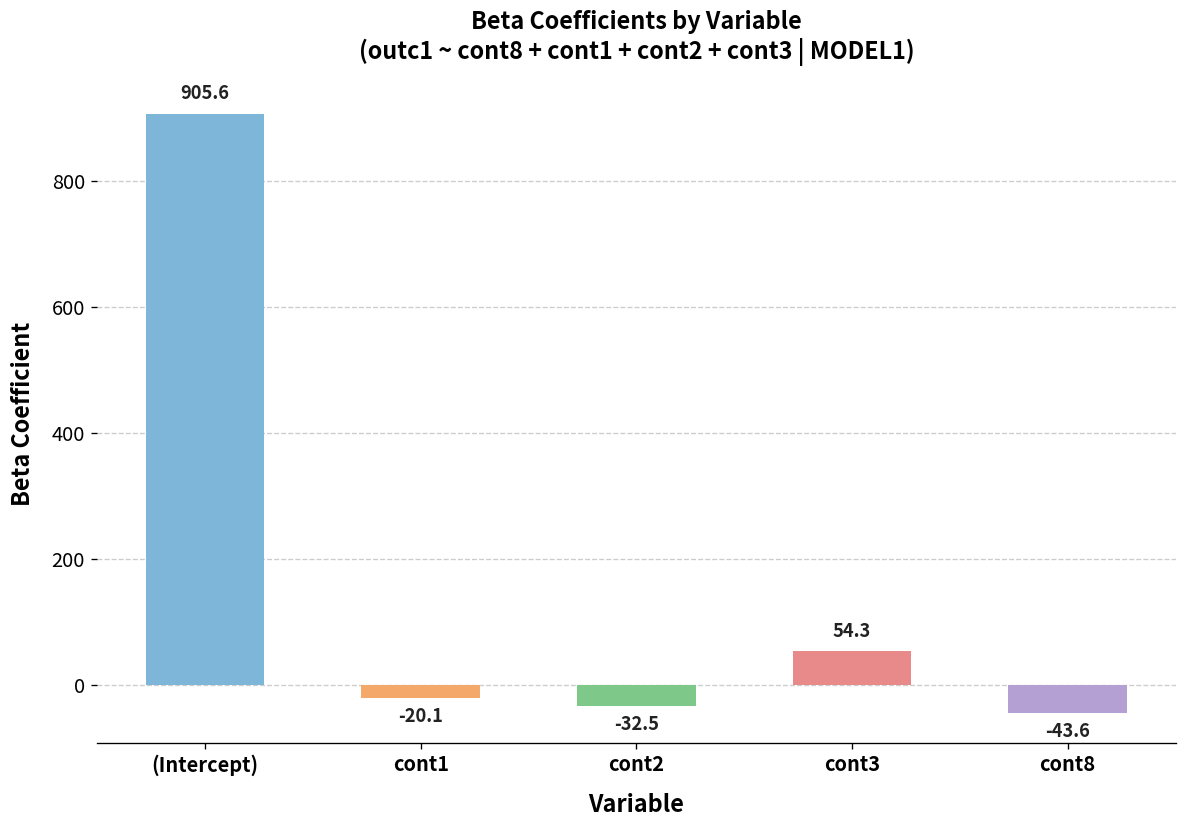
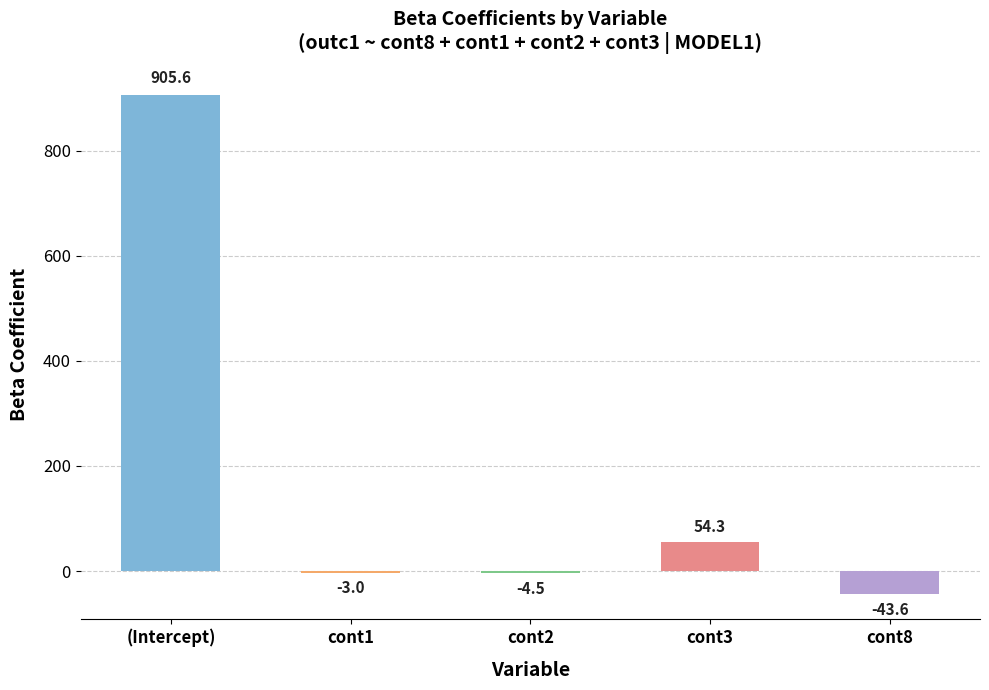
  {
    "(Intercept)": 905.6,
-   "cont1": -20.1,
-   "cont2": -32.5,
+   "cont1": -3.0,
+   "cont2": -4.5,
    "cont3": 54.3,
    "cont8": -43.6
  }
